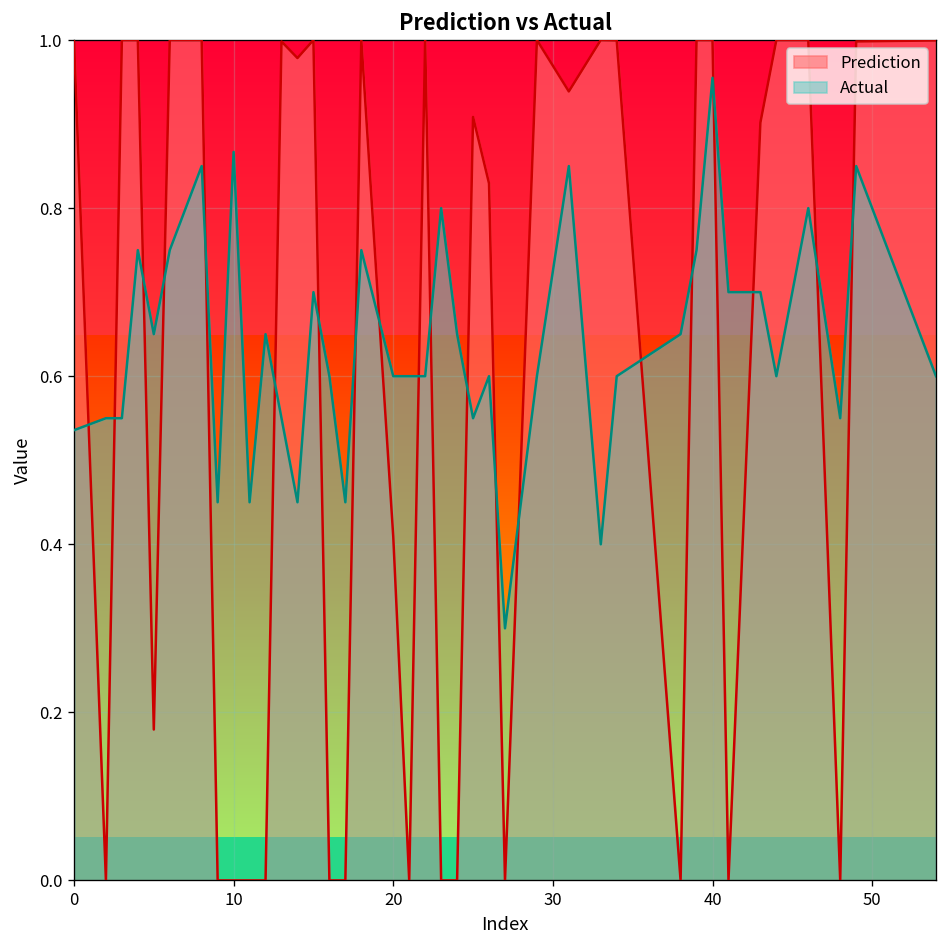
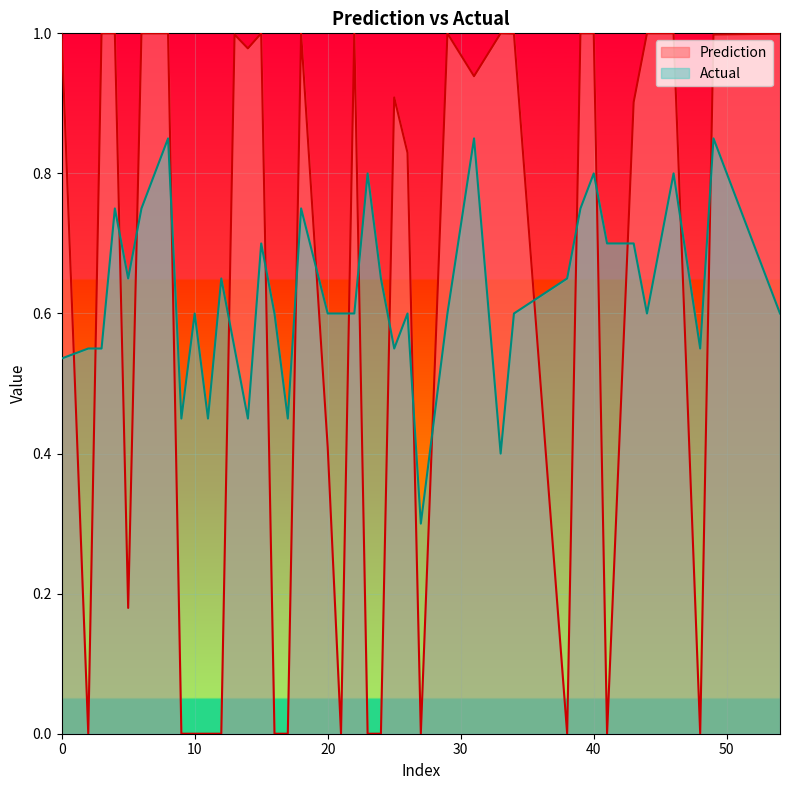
  {
    "Prediction": {
      "0": 1.00,
      "10": 0.00,
      "20": 0.41,
      "40": 1.00
    },
    "Actual": {
      "0": 0.54,
-     "10": 0.87,
+     "10": 0.60,
      "20": 0.60,
-     "40": 0.96
+     "40": 0.80
    }
  }
